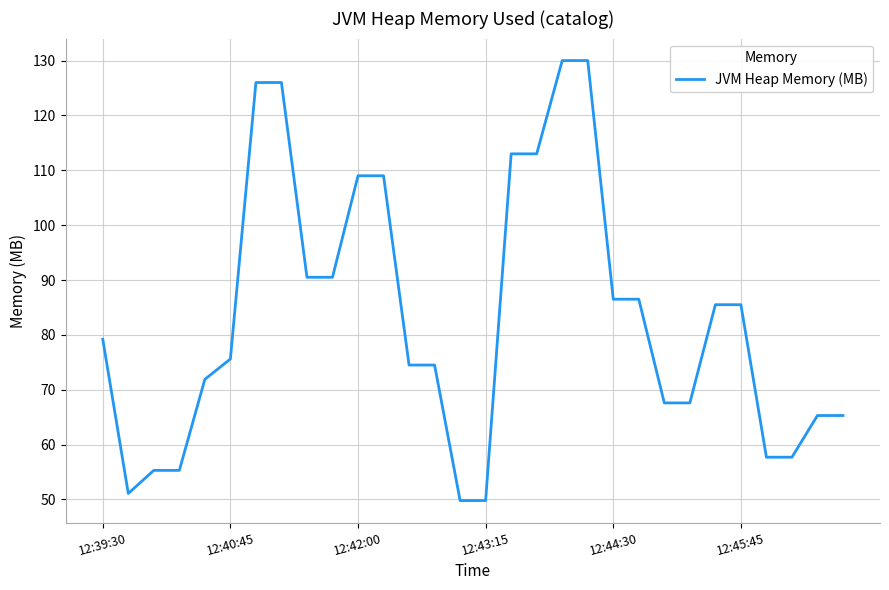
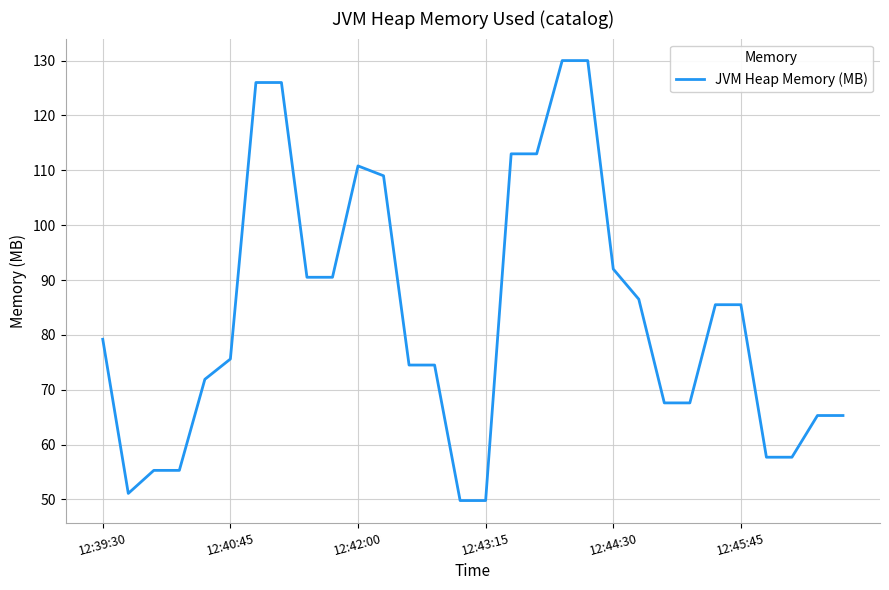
  {
    "12:39:30": 79,
    "12:40:45": 76,
-   "12:42:00": 109,
+   "12:42:00": 111,
    "12:43:15": 50,
-   "12:44:30": 87,
+   "12:44:30": 92,
    "12:45:45": 86
  }
